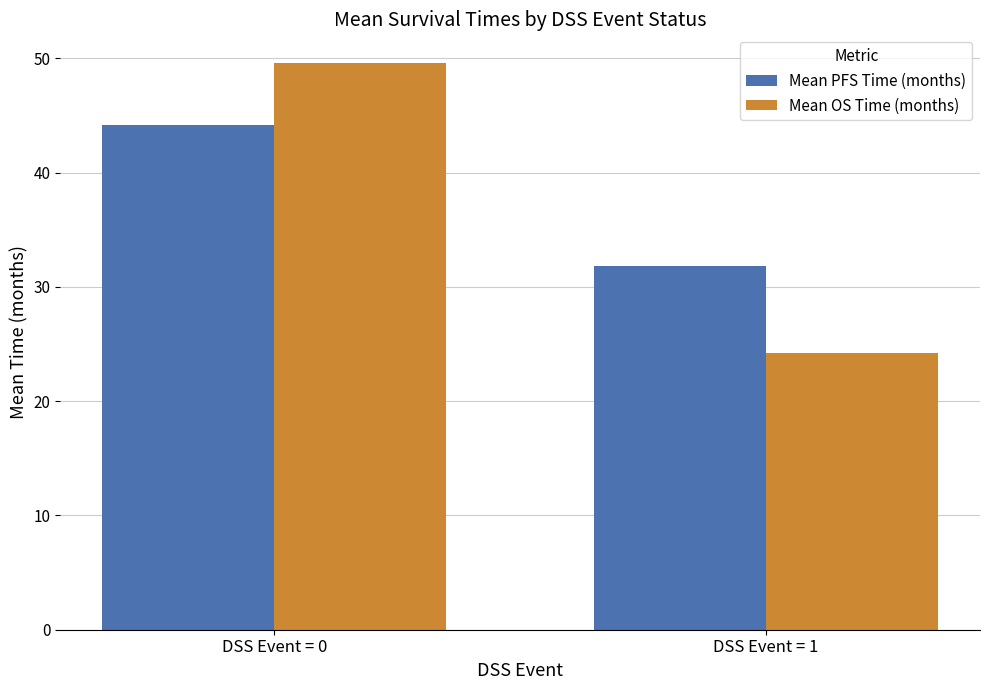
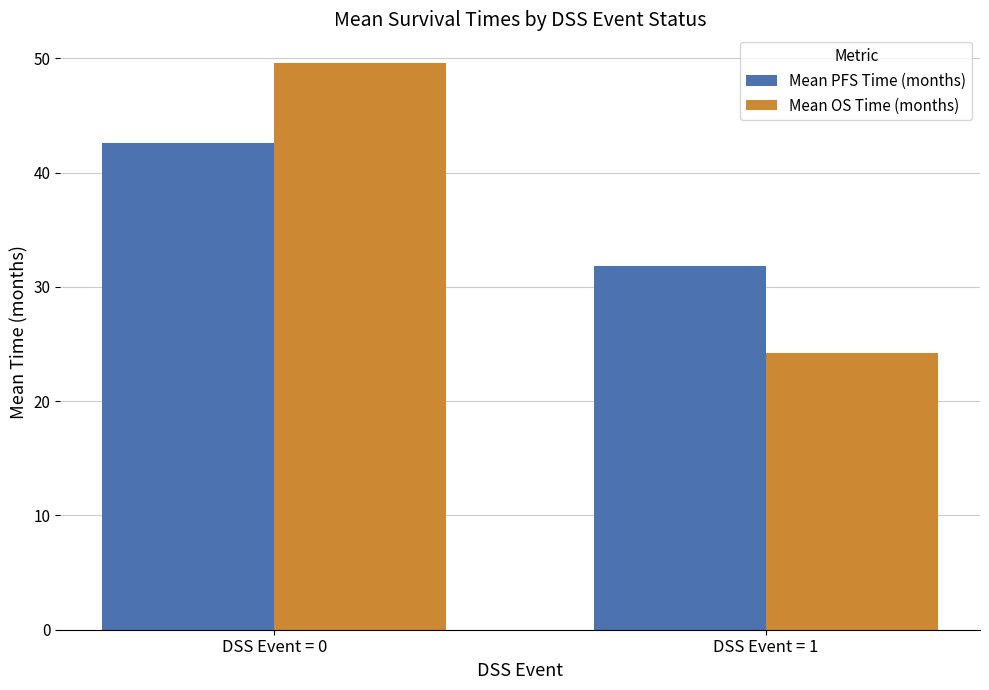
  {
    "Mean PFS Time (months)": {
-     "DSS Event = 0": 44.2,
+     "DSS Event = 0": 42.6,
      "DSS Event = 1": 31.9
    },
    "Mean OS Time (months)": {
      "DSS Event = 0": 49.6,
      "DSS Event = 1": 24.2
    }
  }
